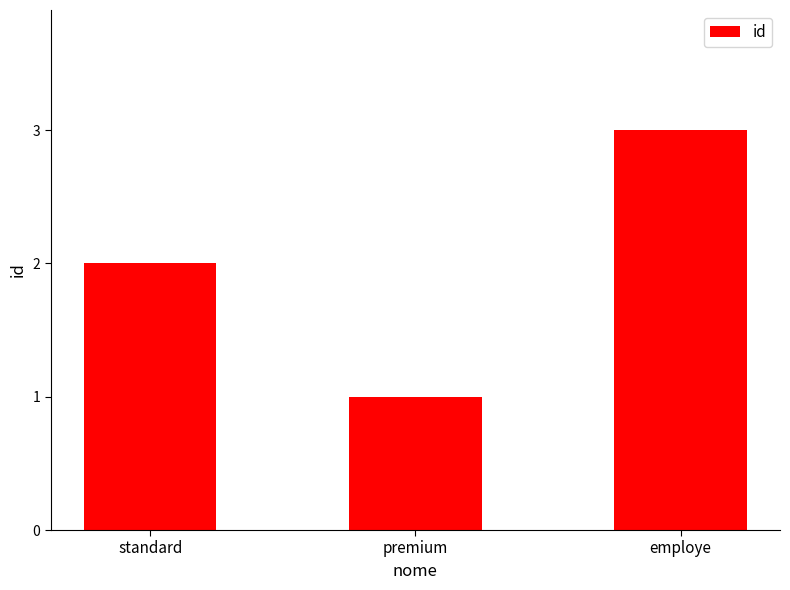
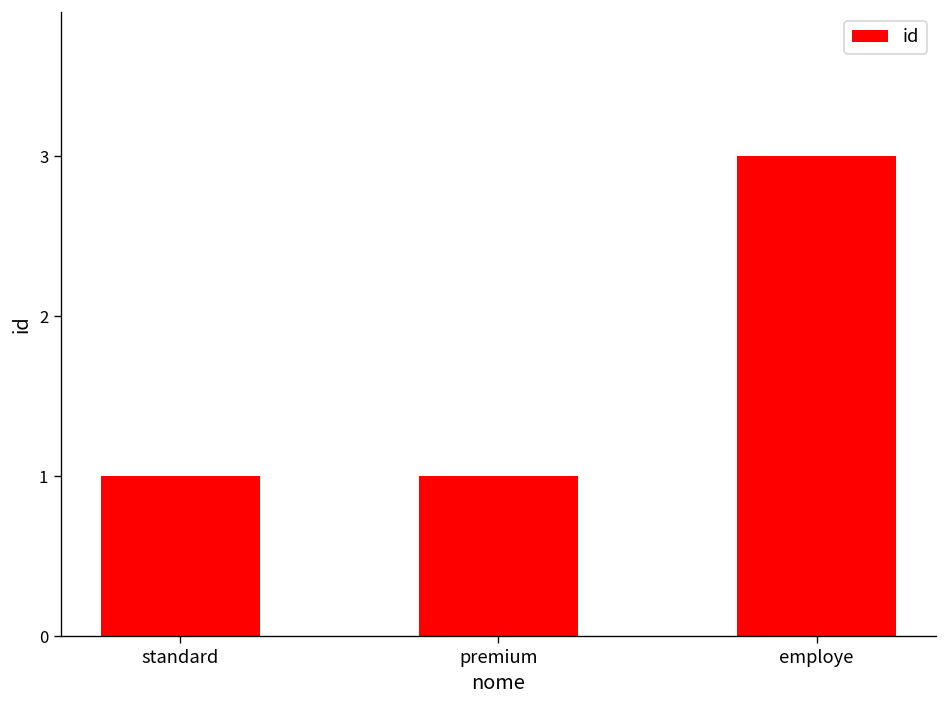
  {
-   "standard": 2,
+   "standard": 1,
    "premium": 1,
    "employe": 3
  }
